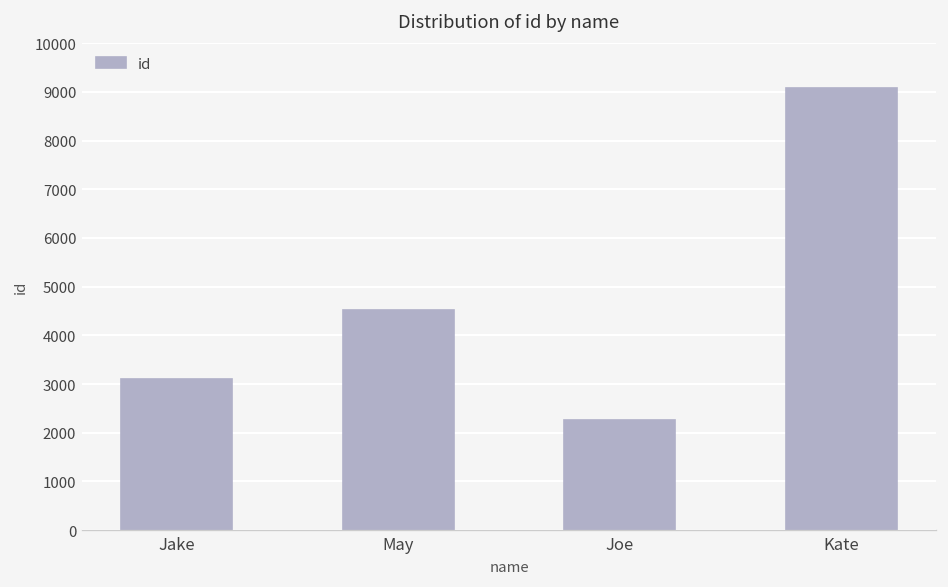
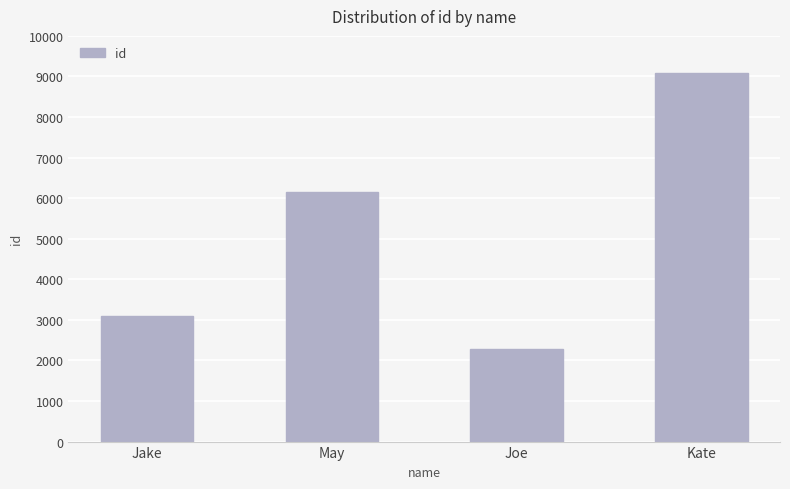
  {
    "Jake": 3100,
-   "May": 4500,
+   "May": 6200,
    "Joe": 2300,
    "Kate": 9100
  }
